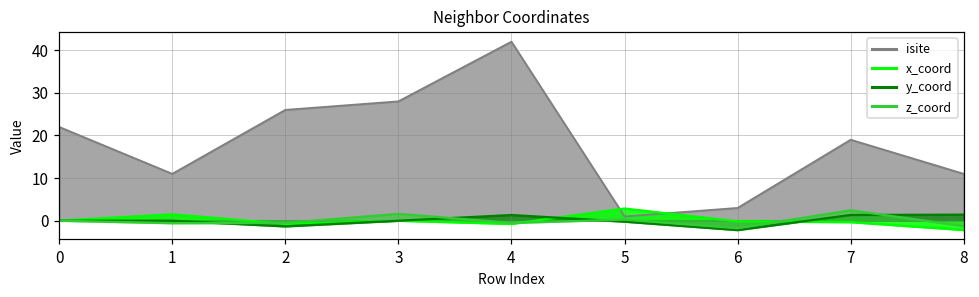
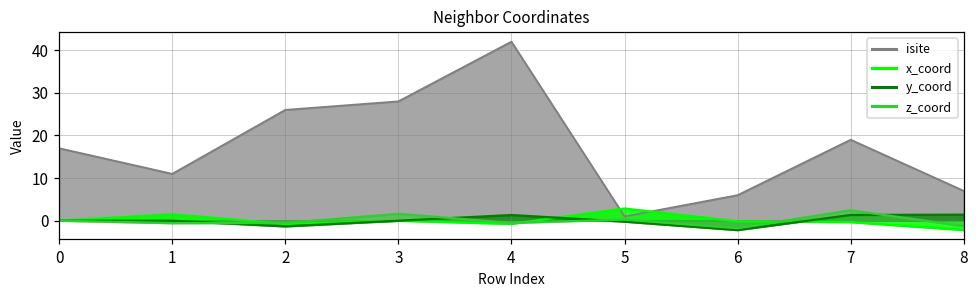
  {
    "isite": {
-     "0": 22,
+     "0": 17,
      "1": 11,
      "2": 26,
      "3": 28,
      "4": 42,
      "5": 1,
-     "6": 3,
+     "6": 6,
      "7": 19,
-     "8": 11
+     "8": 7
    }
  }
